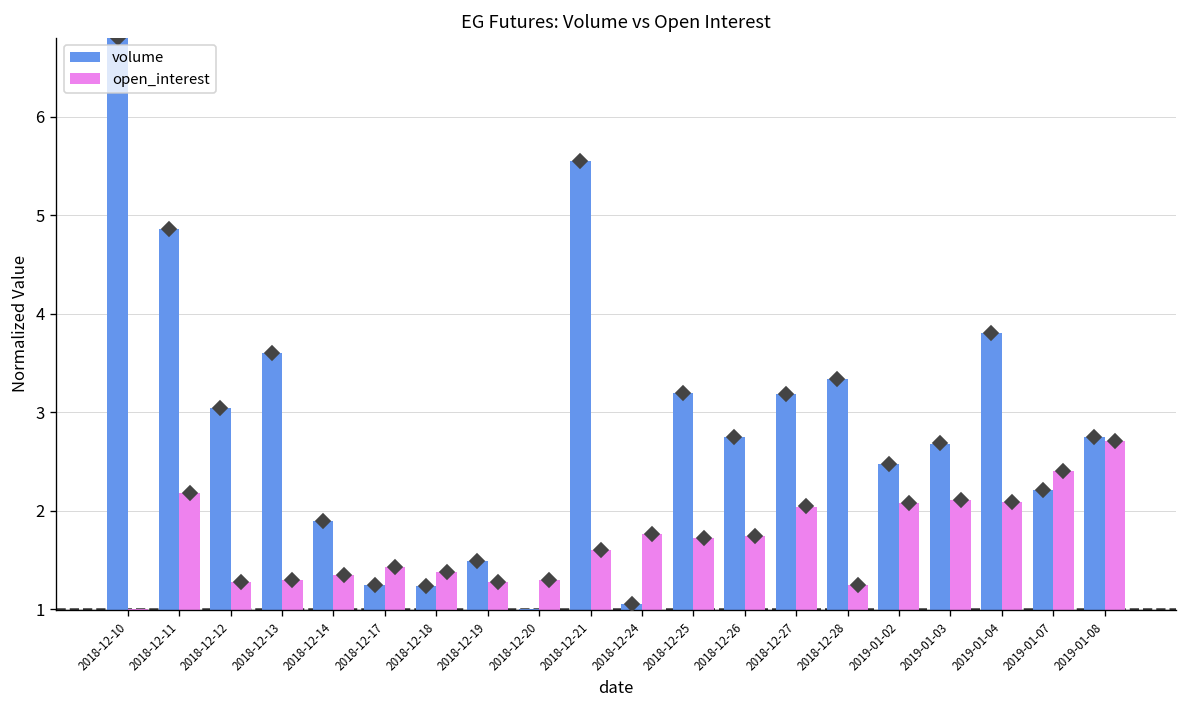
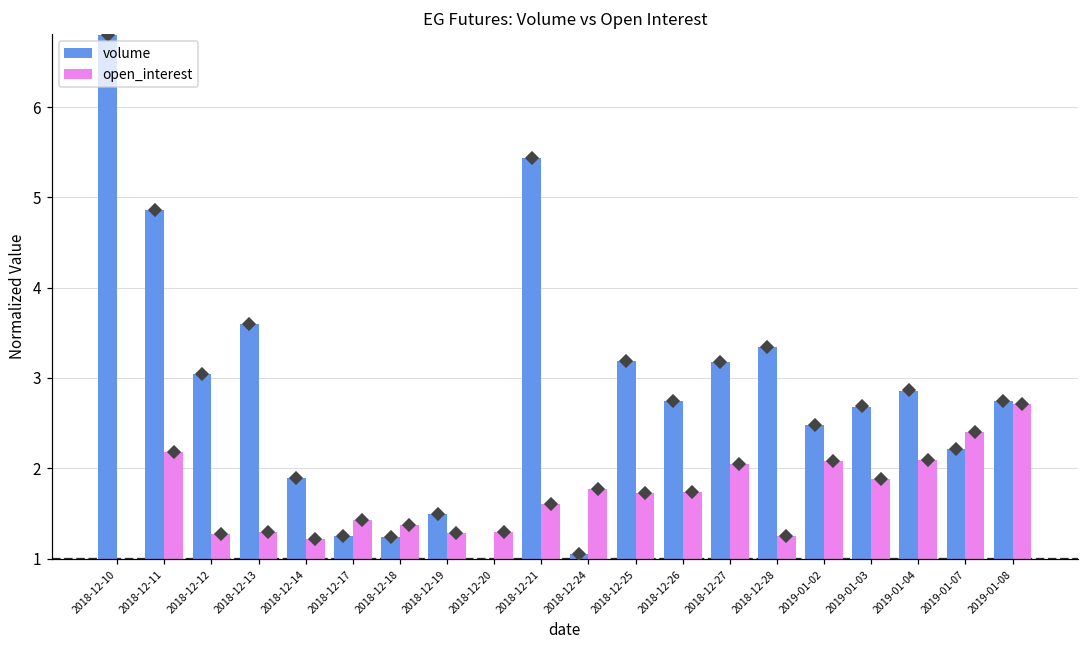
  {
    "volume": {
      "2018-12-10": 6.8,
      "2018-12-11": 4.9,
      "2018-12-12": 3.0,
      "2018-12-13": 3.6,
      "2018-12-14": 1.9,
      "2018-12-17": 1.2,
      "2018-12-18": 1.2,
      "2018-12-19": 1.5,
      "2018-12-20": 1.0,
-     "2018-12-21": 5.6,
+     "2018-12-21": 5.4,
      "2018-12-24": 1.1,
      "2018-12-25": 3.2,
      "2018-12-26": 2.7,
      "2018-12-27": 3.2,
      "2018-12-28": 3.3,
      "2019-01-02": 2.5,
      "2019-01-03": 2.7,
-     "2019-01-04": 3.8,
+     "2019-01-04": 2.9,
      "2019-01-07": 2.2,
      "2019-01-08": 2.7
    },
    "open_interest": {
      "2018-12-10": 1.0,
      "2018-12-11": 2.2,
      "2018-12-12": 1.3,
      "2018-12-13": 1.3,
-     "2018-12-14": 1.3,
+     "2018-12-14": 1.2,
      "2018-12-17": 1.4,
      "2018-12-18": 1.4,
      "2018-12-19": 1.3,
      "2018-12-20": 1.3,
      "2018-12-21": 1.6,
      "2018-12-24": 1.8,
      "2018-12-25": 1.7,
      "2018-12-26": 1.7,
      "2018-12-27": 2.0,
      "2018-12-28": 1.2,
      "2019-01-02": 2.1,
-     "2019-01-03": 2.1,
+     "2019-01-03": 1.9,
      "2019-01-04": 2.1,
      "2019-01-07": 2.4,
      "2019-01-08": 2.7
    }
  }
